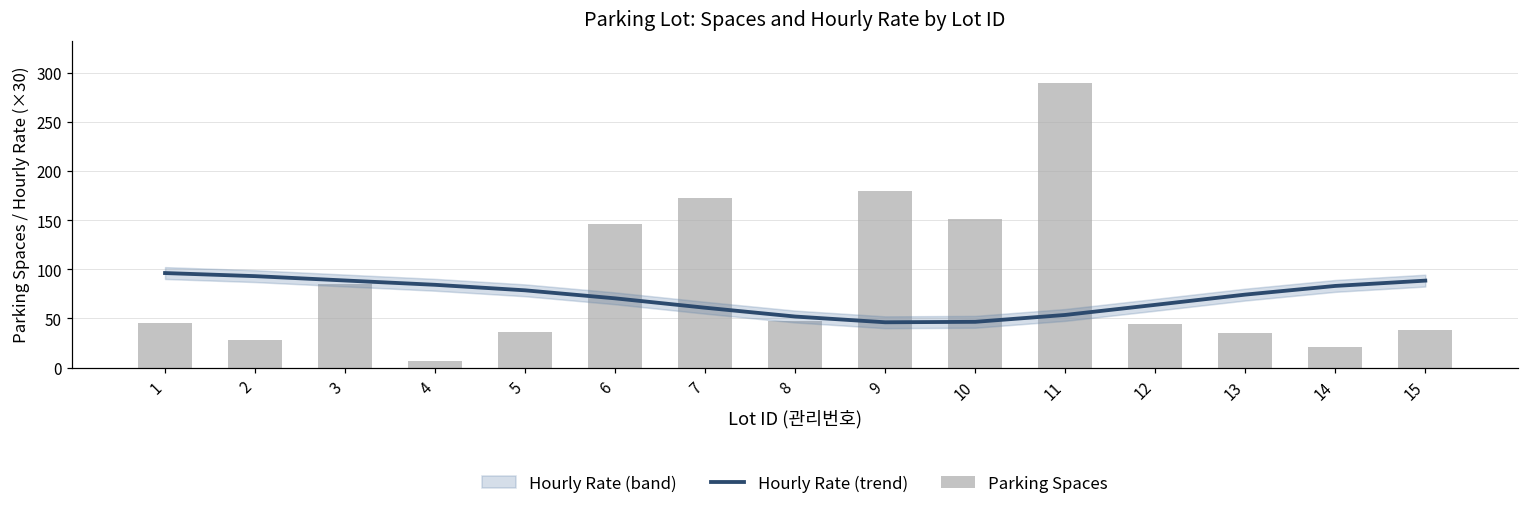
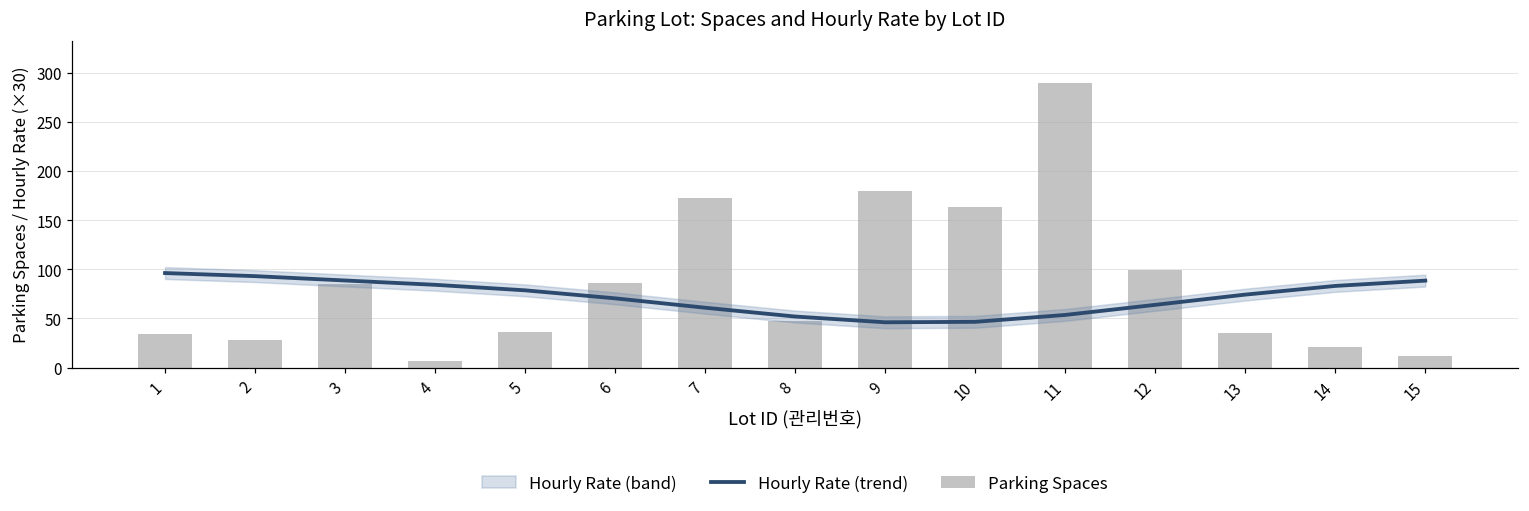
  {
    "Hourly Rate (trend)": {
      "1": 100,
      "2": 90,
      "3": 90,
      "4": 80,
      "5": 80,
      "6": 70,
      "7": 60,
      "8": 50,
      "9": 50,
      "10": 50,
      "11": 50,
      "12": 60,
      "13": 70,
      "14": 80,
      "15": 90
    },
    "Parking Spaces": {
-     "1": 50,
+     "1": 30,
      "2": 30,
      "3": 90,
      "4": 10,
      "5": 40,
-     "6": 150,
+     "6": 90,
      "7": 170,
      "8": 50,
      "9": 180,
-     "10": 150,
+     "10": 160,
      "11": 290,
-     "12": 40,
+     "12": 100,
      "13": 40,
      "14": 20,
-     "15": 40
+     "15": 10
    }
  }
